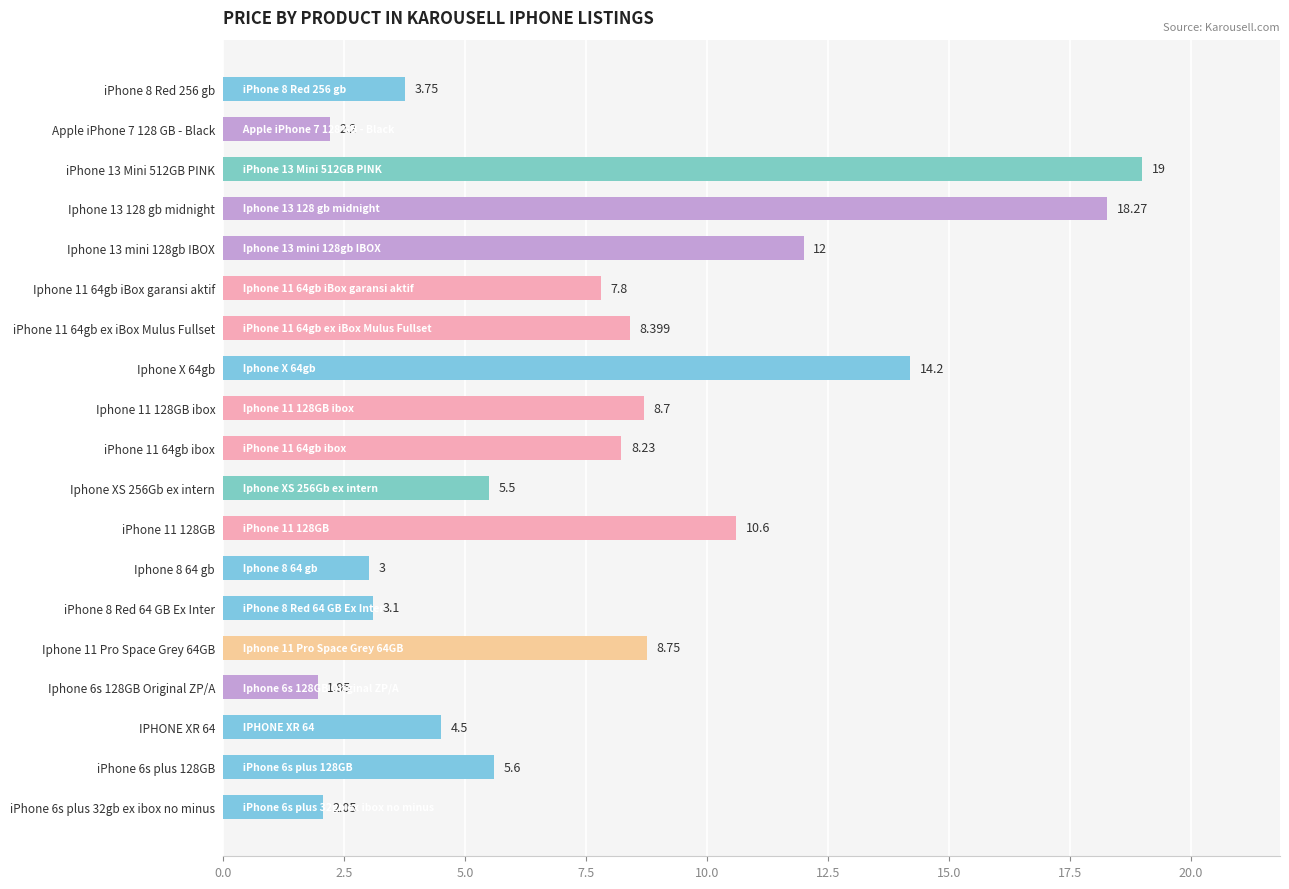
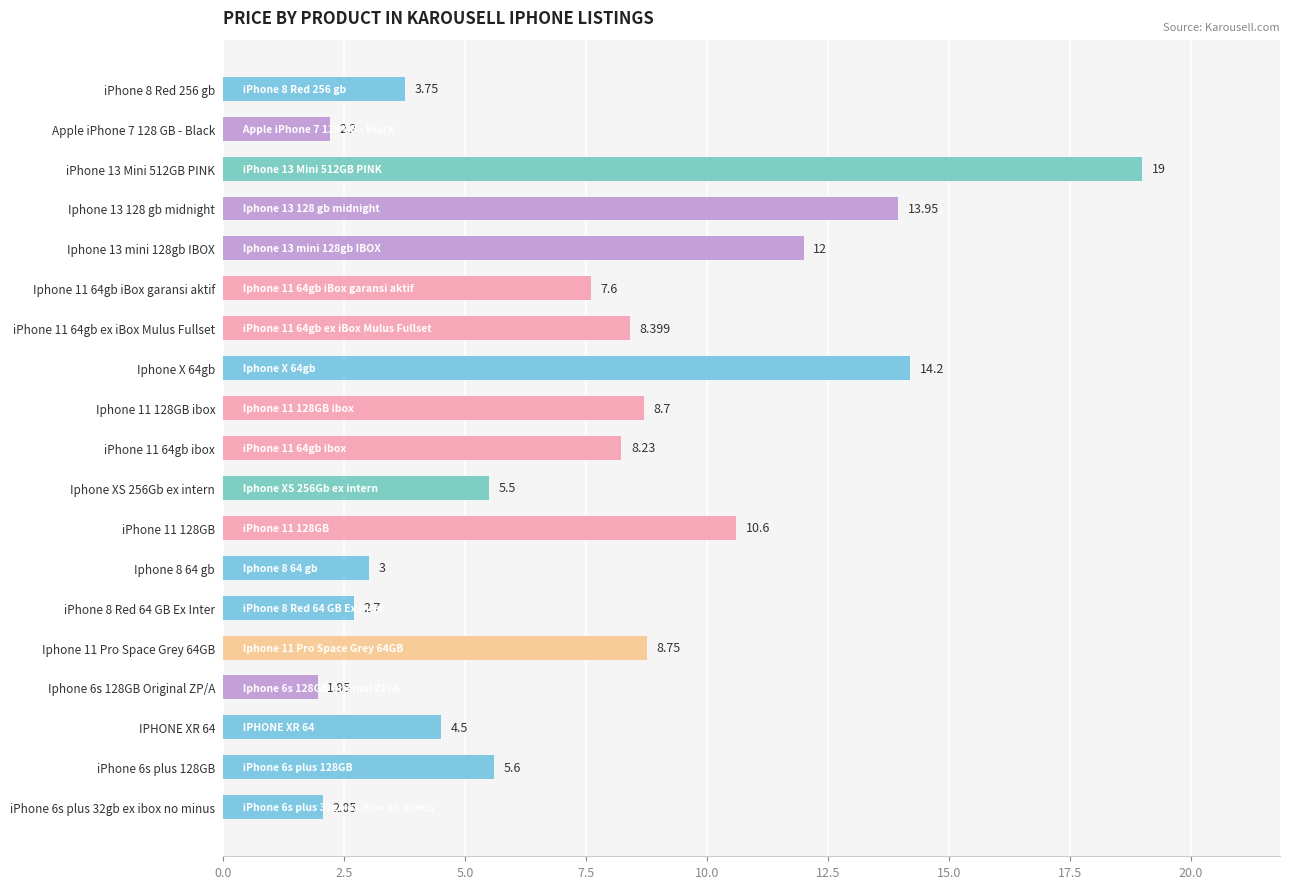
  {
    "iPhone 8 Red 256 gb": 3.75,
    "iPhone 13 Mini 512GB PINK": 19,
-   "Iphone 13 128 gb midnight": 18.27,
+   "Iphone 13 128 gb midnight": 13.95,
    "Iphone 13 mini 128gb IBOX": 12,
-   "Iphone 11 64gb iBox garansi aktif": 7.8,
+   "Iphone 11 64gb iBox garansi aktif": 7.6,
    "iPhone 11 64gb ex iBox Mulus Fullset": 8.399,
    "Iphone X 64gb": 14.2,
    "Iphone 11 128GB ibox": 8.7,
    "iPhone 11 64gb ibox": 8.23,
    "Iphone XS 256Gb ex intern": 5.5,
    "iPhone 11 128GB": 10.6,
    "Iphone 8 64 gb": 3,
-   "iPhone 8 Red 64 GB Ex Inter": 3.1,
+   "iPhone 8 Red 64 GB Ex Inter": 2.7,
    "Iphone 11 Pro Space Grey 64GB": 8.75,
    "Iphone 6s 128GB Original ZP/A": 1.95,
    "IPHONE XR 64": 4.5,
    "iPhone 6s plus 128GB": 5.6,
    "iPhone 6s plus 32gb ex ibox no minus": 2.05
  }
